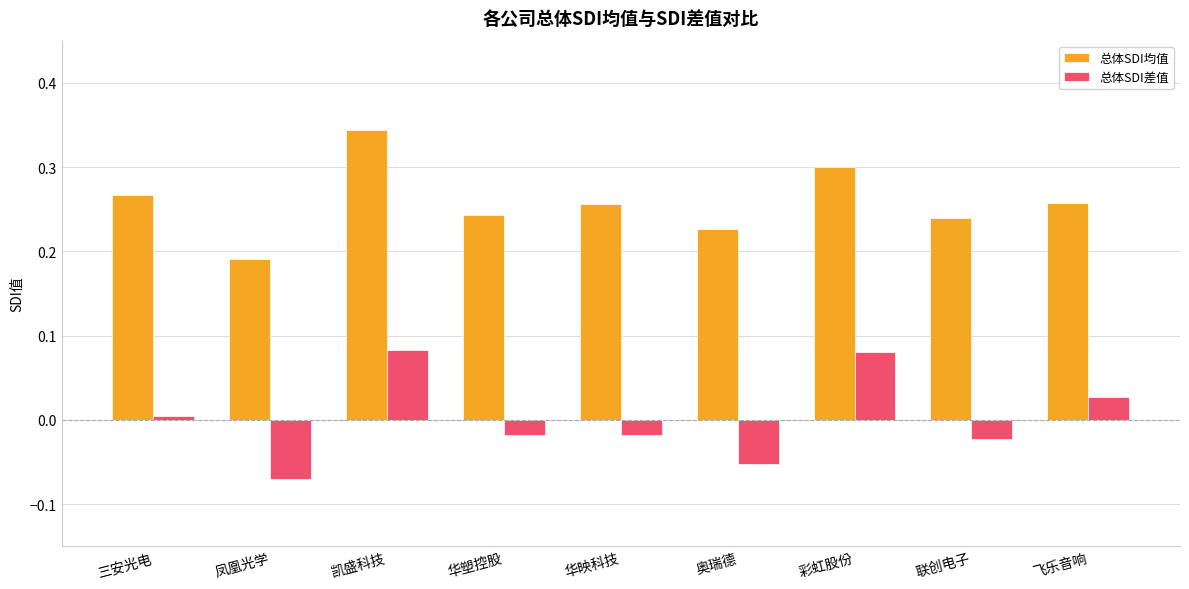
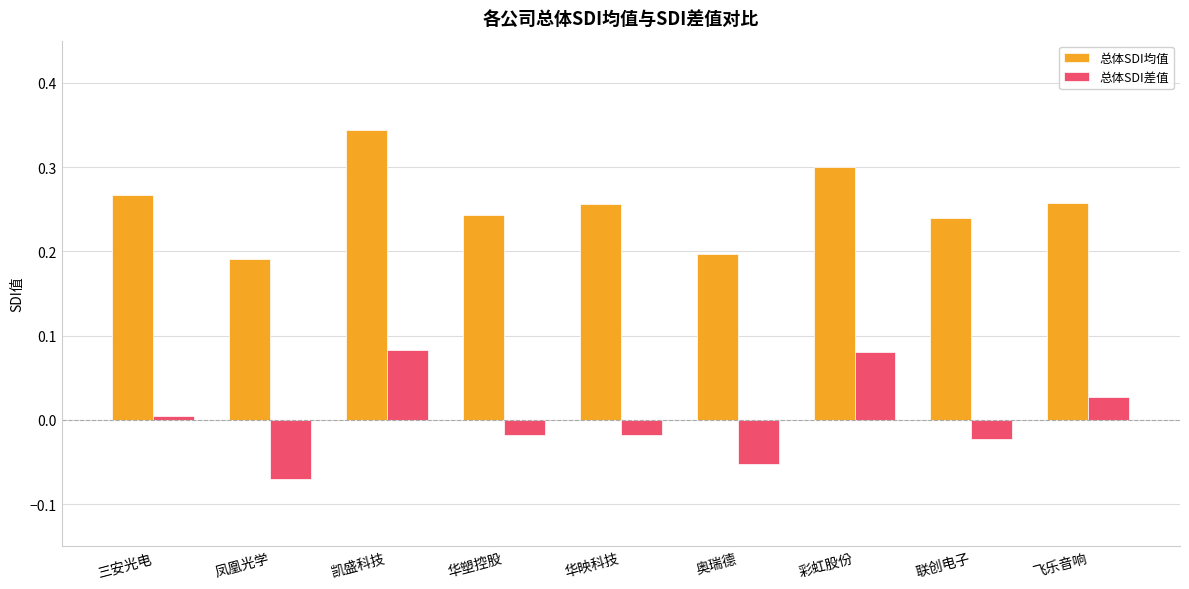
  {
    "总体SDI均值": {
      "三安光电": 0.27,
      "凤凰光学": 0.19,
      "凯盛科技": 0.34,
      "华塑控股": 0.24,
      "华映科技": 0.26,
-     "奥瑞德": 0.23,
+     "奥瑞德": 0.20,
      "彩虹股份": 0.30,
      "联创电子": 0.24,
      "飞乐音响": 0.26
    },
    "总体SDI差值": {
      "三安光电": 0.00,
      "凤凰光学": -0.07,
      "凯盛科技": 0.08,
      "华塑控股": -0.02,
      "华映科技": -0.02,
      "奥瑞德": -0.05,
      "彩虹股份": 0.08,
      "联创电子": -0.02,
      "飞乐音响": 0.03
    }
  }
